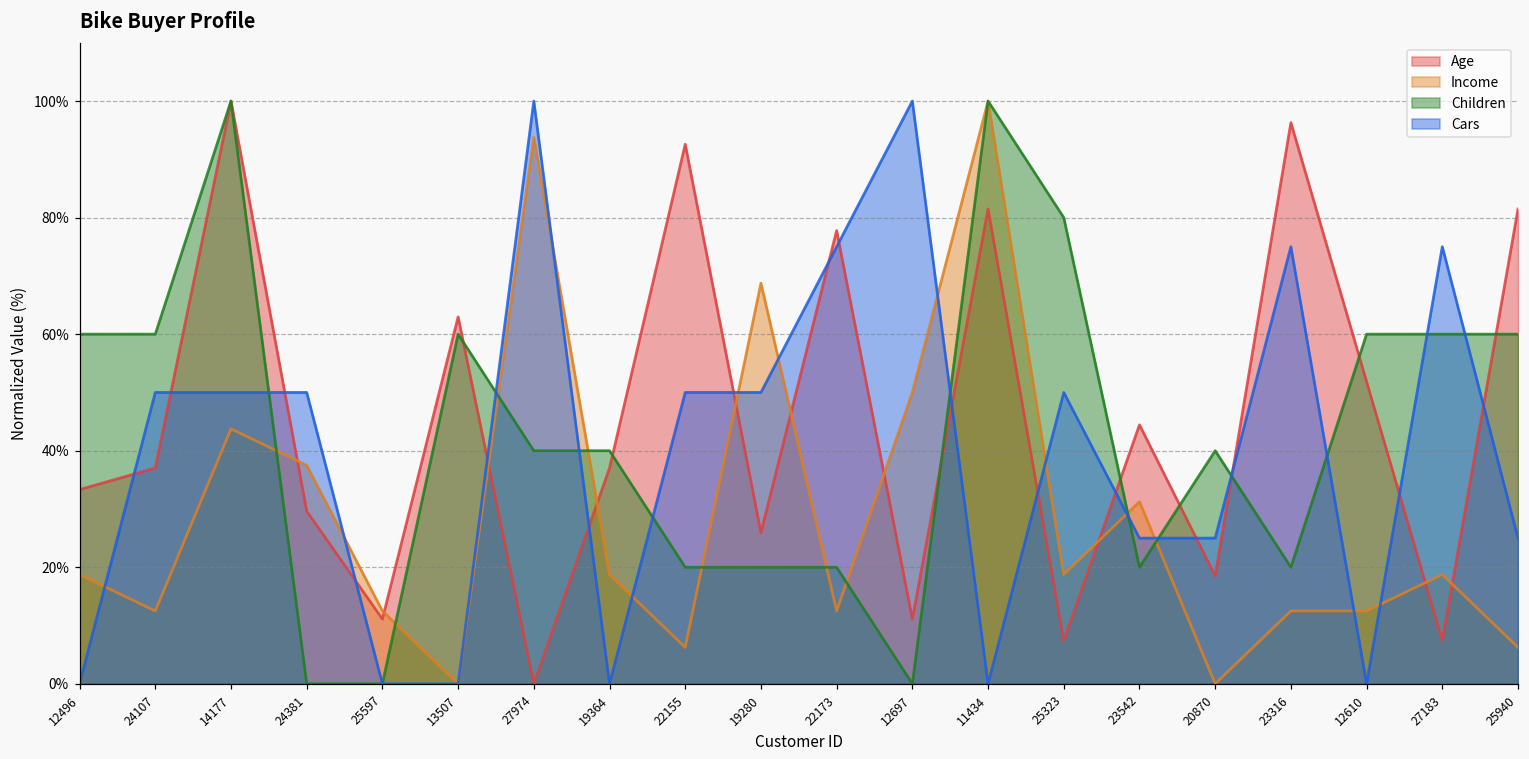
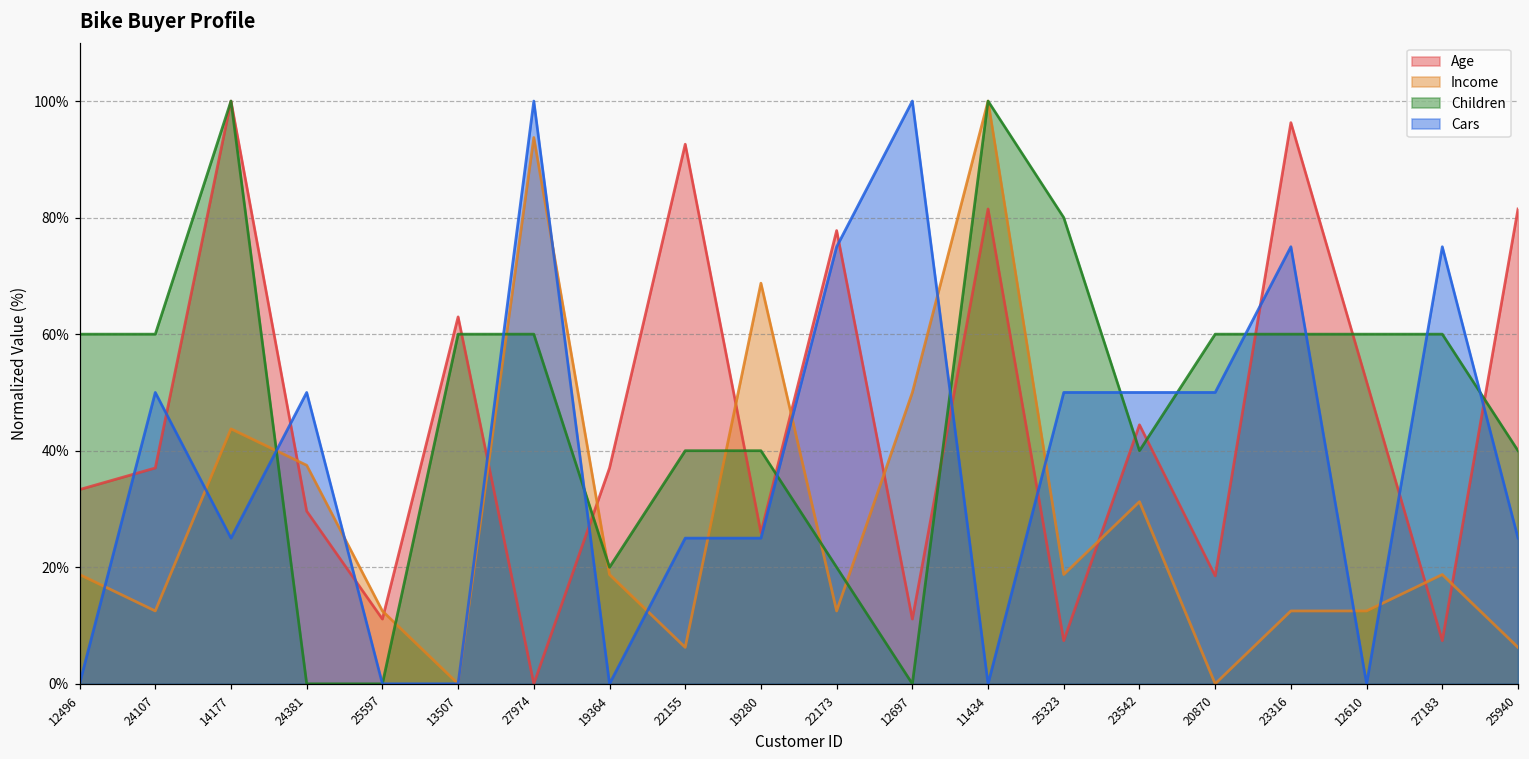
  {
    "Children": {
      "12496": "60%",
      "24107": "60%",
      "24381": "0%",
      "13507": "60%",
-     "27974": "40%",
-     "19364": "40%",
-     "22155": "20%",
-     "19280": "20%",
+     "27974": "60%",
+     "19364": "20%",
+     "22155": "40%",
+     "19280": "40%",
      "22173": "20%",
      "12697": "0%",
      "25323": "80%",
-     "23542": "20%",
-     "20870": "40%",
-     "23316": "20%",
+     "23542": "40%",
+     "20870": "60%",
+     "23316": "60%",
      "12610": "60%",
      "27183": "60%",
-     "25940": "60%"
+     "25940": "40%"
    },
    "Cars": {
      "12496": "0%",
      "24107": "50%",
-     "14177": "50%",
+     "14177": "25%",
      "24381": "50%",
      "27974": "100%",
      "19364": "0%",
-     "22155": "50%",
-     "19280": "50%",
+     "22155": "25%",
+     "19280": "25%",
      "22173": "75%",
      "12697": "100%",
      "11434": "0%",
      "25323": "50%",
-     "23542": "25%",
-     "20870": "25%",
+     "23542": "50%",
+     "20870": "50%",
      "23316": "75%",
      "12610": "0%",
      "27183": "75%",
      "25940": "25%"
    }
  }
